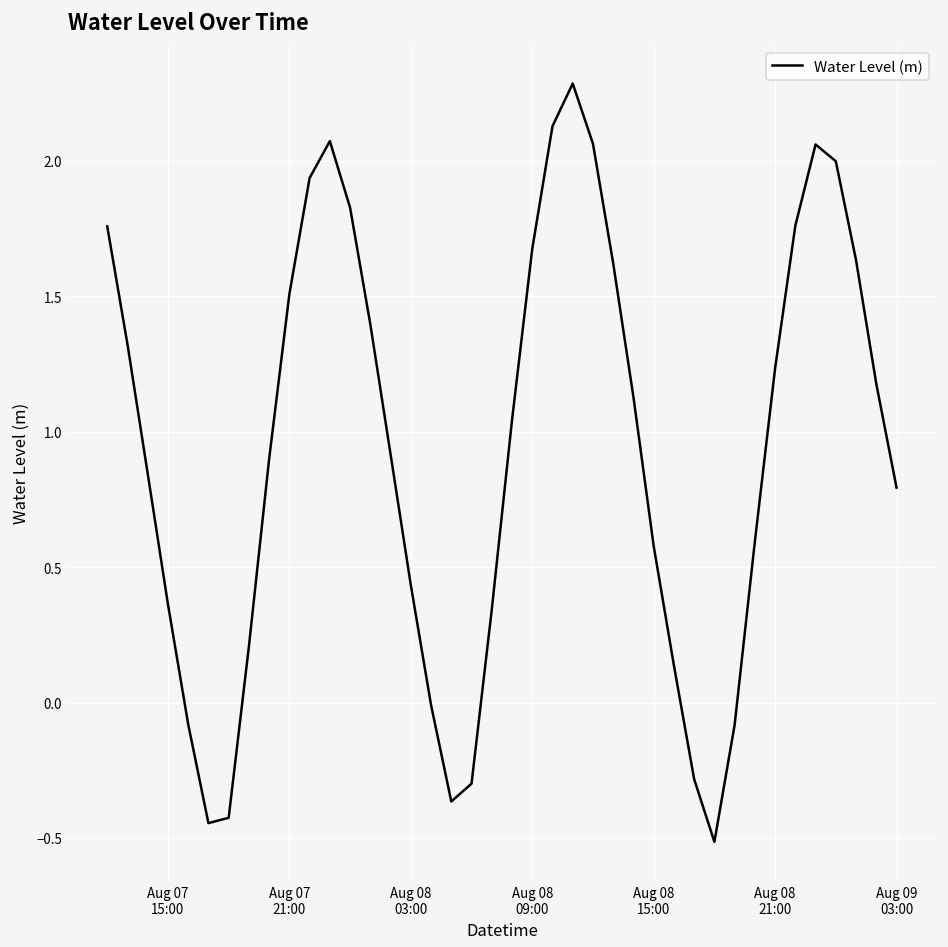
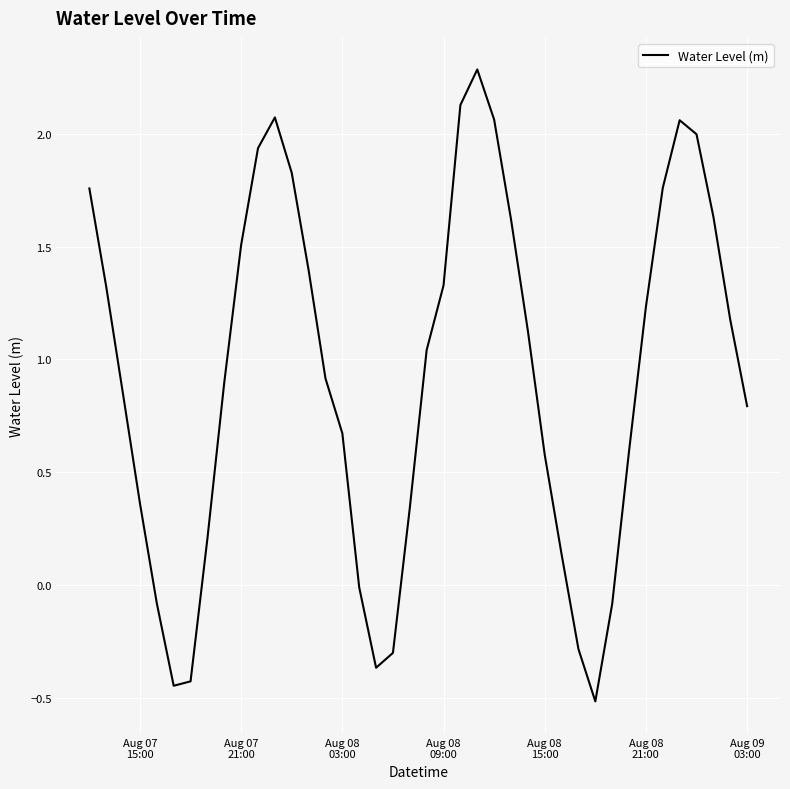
  {
    "Aug 07 15:00": 0.36,
    "Aug 07 21:00": 1.51,
-   "Aug 08 03:00": 0.43,
-   "Aug 08 09:00": 1.67,
+   "Aug 08 03:00": 0.67,
+   "Aug 08 09:00": 1.33,
    "Aug 08 15:00": 0.58,
    "Aug 08 21:00": 1.23,
    "Aug 09 03:00": 0.79
  }
